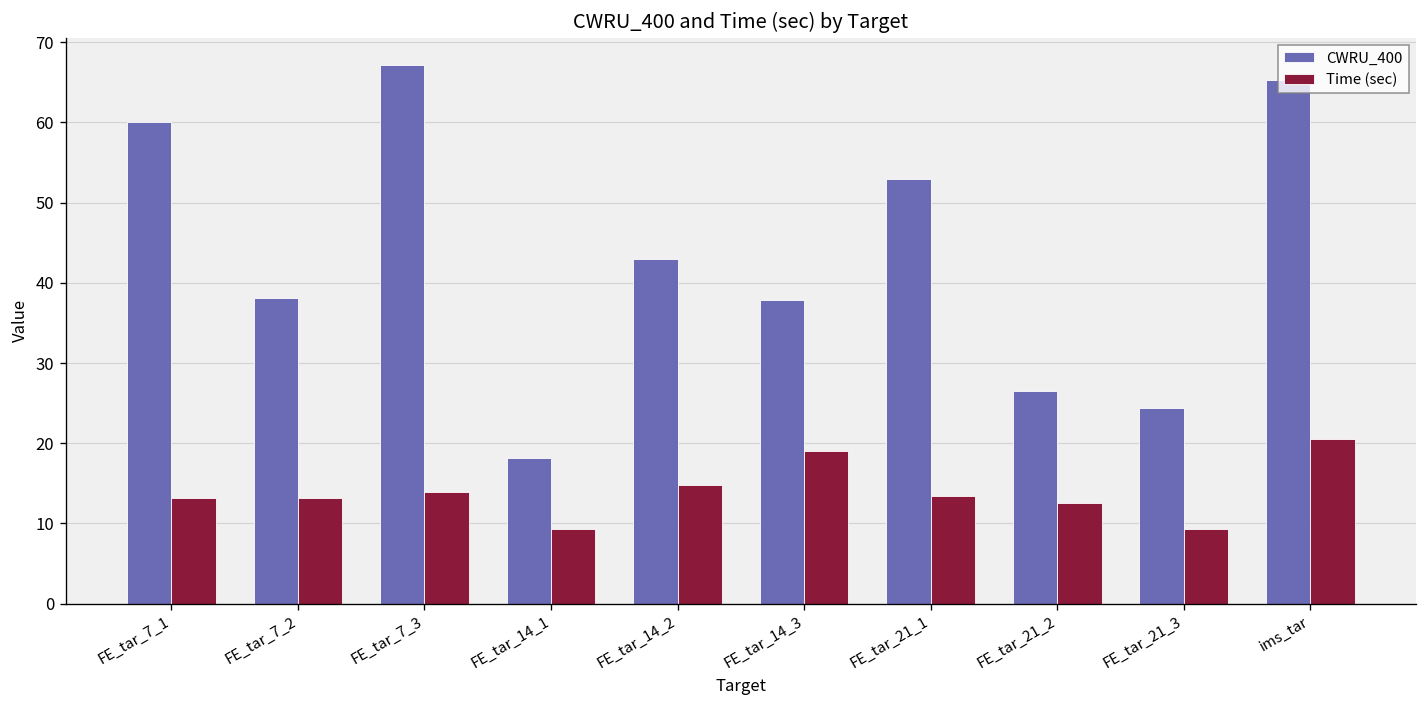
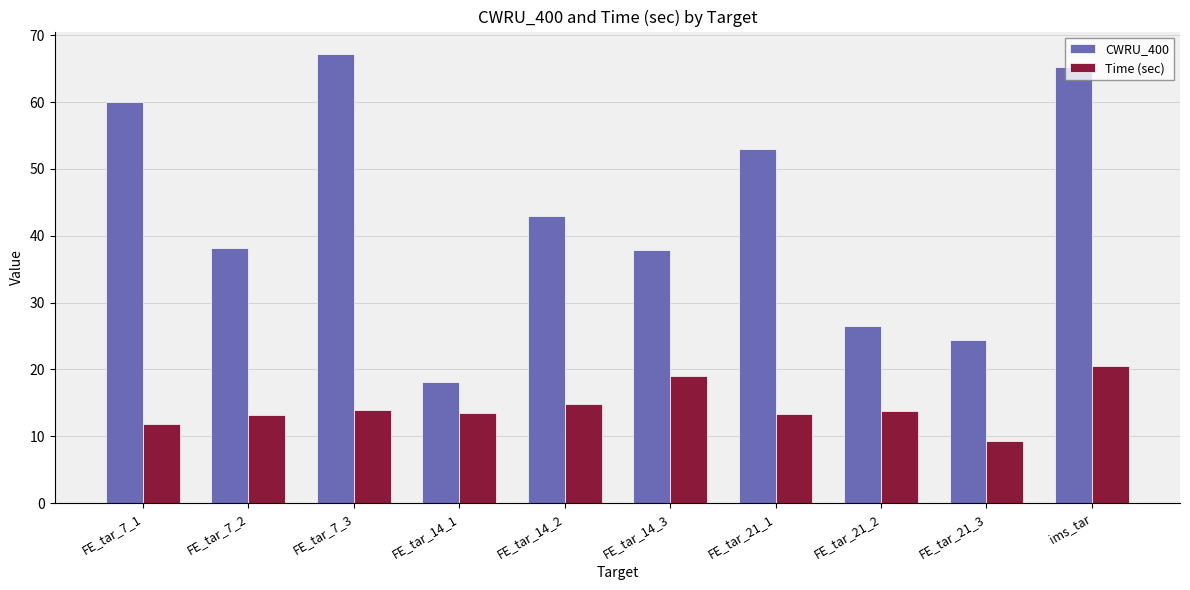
  {
    "CWRU_400": {
      "FE_tar_7_1": 60,
      "FE_tar_7_2": 38,
      "FE_tar_7_3": 67,
      "FE_tar_14_1": 18,
      "FE_tar_14_2": 43,
      "FE_tar_14_3": 38,
      "FE_tar_21_1": 53,
      "FE_tar_21_2": 27,
      "FE_tar_21_3": 24
    },
    "Time (sec)": {
-     "FE_tar_7_1": 13,
+     "FE_tar_7_1": 12,
      "FE_tar_7_2": 13,
      "FE_tar_7_3": 14,
-     "FE_tar_14_1": 9,
+     "FE_tar_14_1": 13,
      "FE_tar_14_2": 15,
      "FE_tar_14_3": 19,
      "FE_tar_21_1": 13,
-     "FE_tar_21_2": 13,
+     "FE_tar_21_2": 14,
      "FE_tar_21_3": 9,
      "ims_tar": 21
    }
  }
